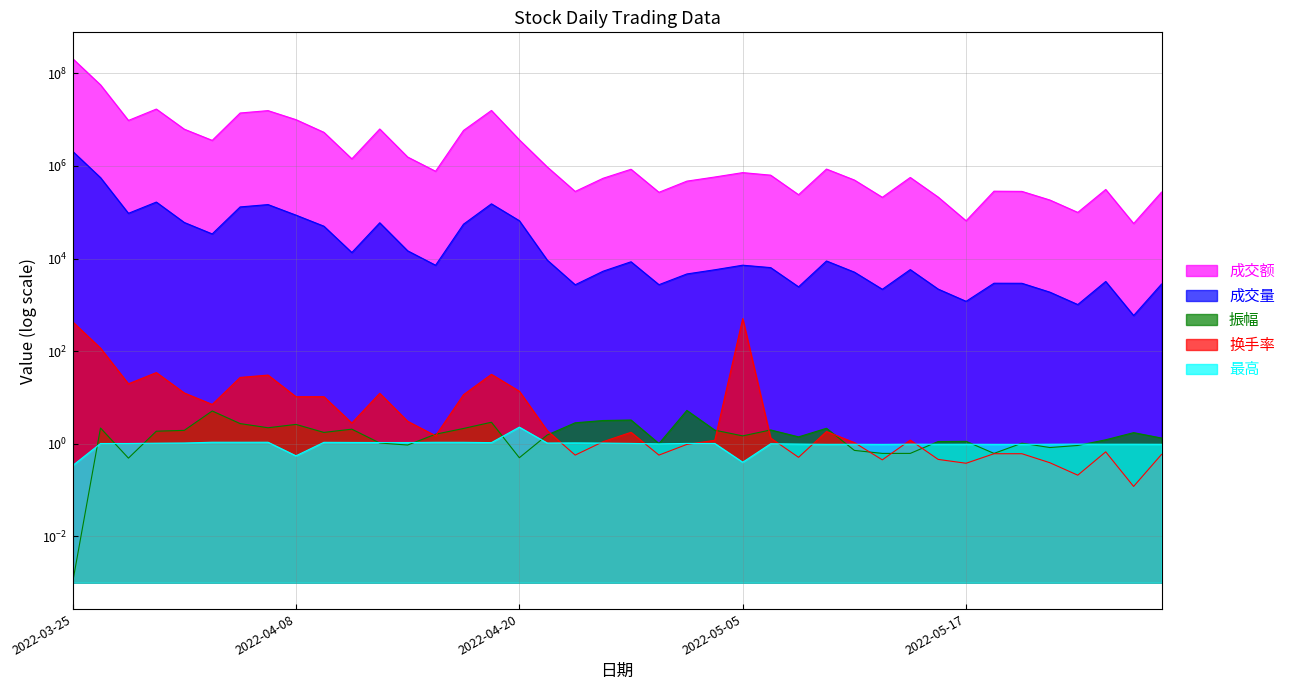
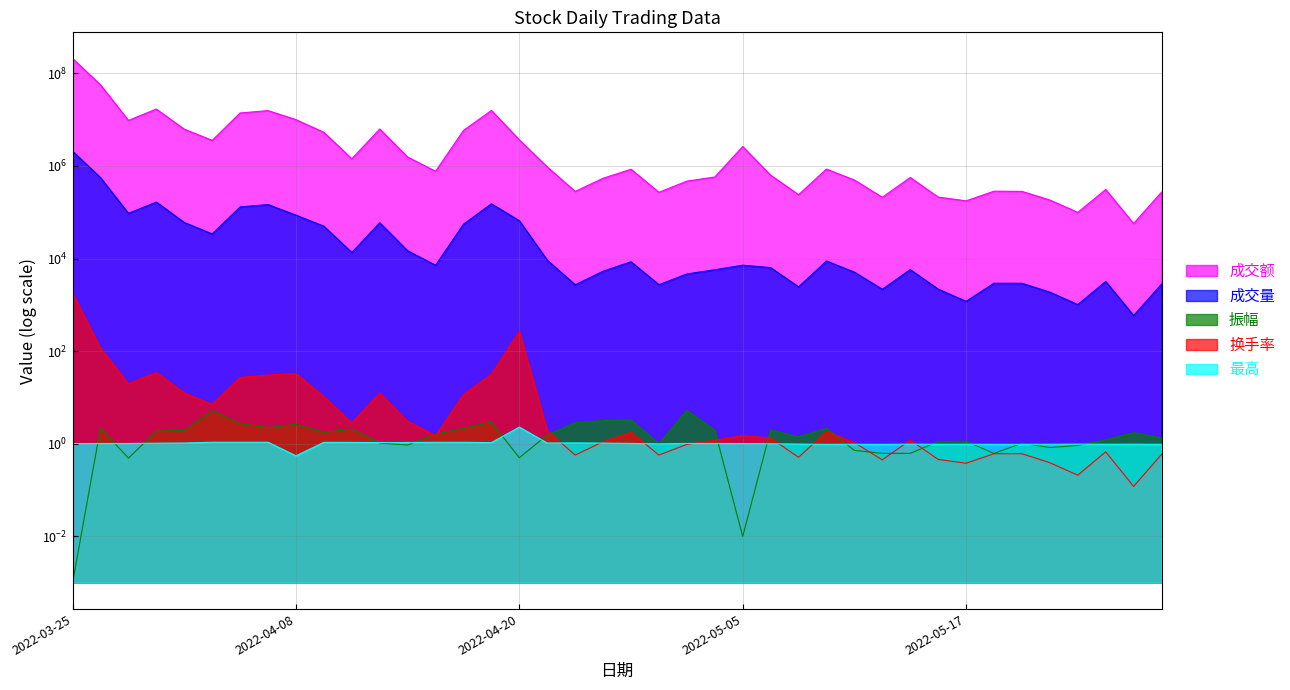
  {
    "成交额": {
      "2022-03-25": 200000000,
      "2022-04-08": 10000000,
      "2022-04-20": 4000000,
-     "2022-05-05": 700000,
-     "2022-05-17": 70000
+     "2022-05-05": 3000000,
+     "2022-05-17": 180000
    },
    "成交量": {
      "2022-03-25": 2000000,
      "2022-04-08": 90000,
      "2022-04-20": 70000,
      "2022-05-05": 7000,
      "2022-05-17": 1200
    },
    "振幅": {
      "2022-03-25": 0.0010,
      "2022-04-08": 3,
      "2022-04-20": 0.5,
-     "2022-05-05": 1.5,
+     "2022-05-05": 0.01,
      "2022-05-17": 1.1
    },
    "换手率": {
-     "2022-03-25": 400,
-     "2022-04-08": 10,
-     "2022-04-20": 14,
-     "2022-05-05": 500,
+     "2022-03-25": 1800,
+     "2022-04-08": 30,
+     "2022-04-20": 300,
+     "2022-05-05": 1.5,
      "2022-05-17": 0.4
    },
    "最高": {
-     "2022-03-25": 0.3,
+     "2022-03-25": 1.0,
      "2022-04-08": 0.6,
      "2022-04-20": 2,
-     "2022-05-05": 0.4,
+     "2022-05-05": 1.0,
      "2022-05-17": 1.0
    }
  }
